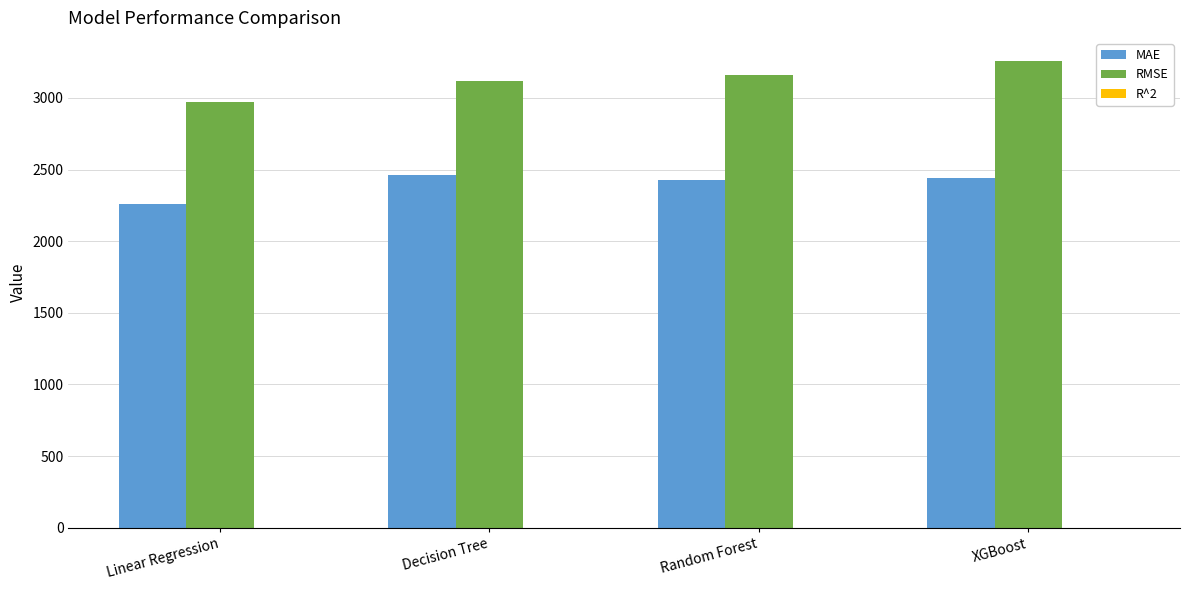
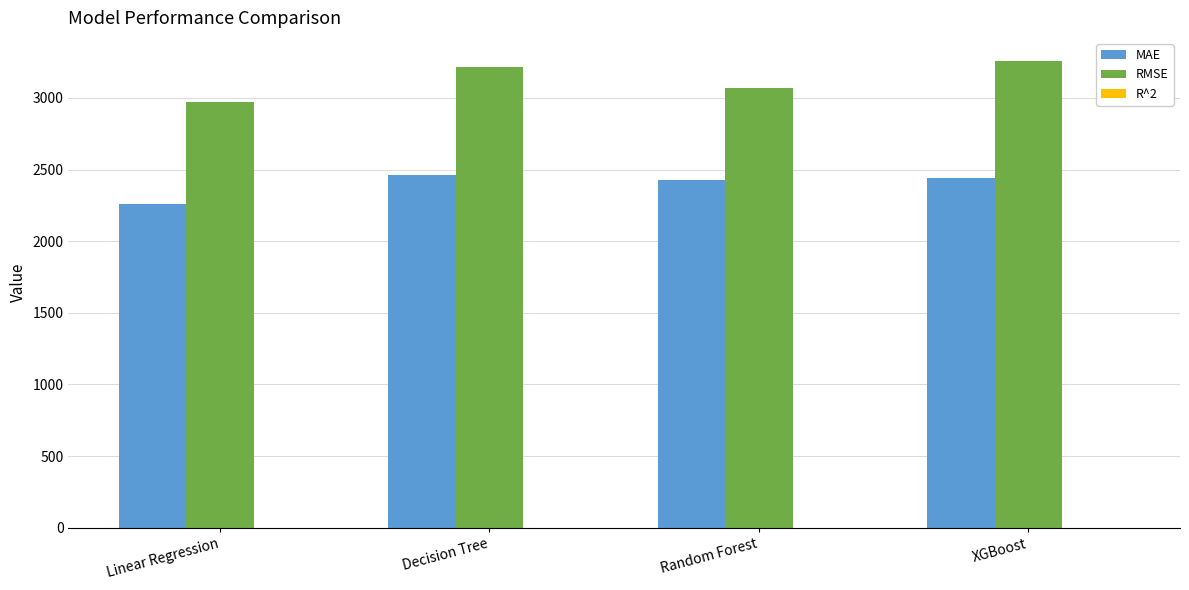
  {
    "MAE": {
      "Linear Regression": 2260,
      "Decision Tree": 2460,
      "Random Forest": 2420,
      "XGBoost": 2440
    },
    "RMSE": {
      "Linear Regression": 2970,
-     "Decision Tree": 3120,
-     "Random Forest": 3160,
+     "Decision Tree": 3210,
+     "Random Forest": 3070,
      "XGBoost": 3260
    }
  }
